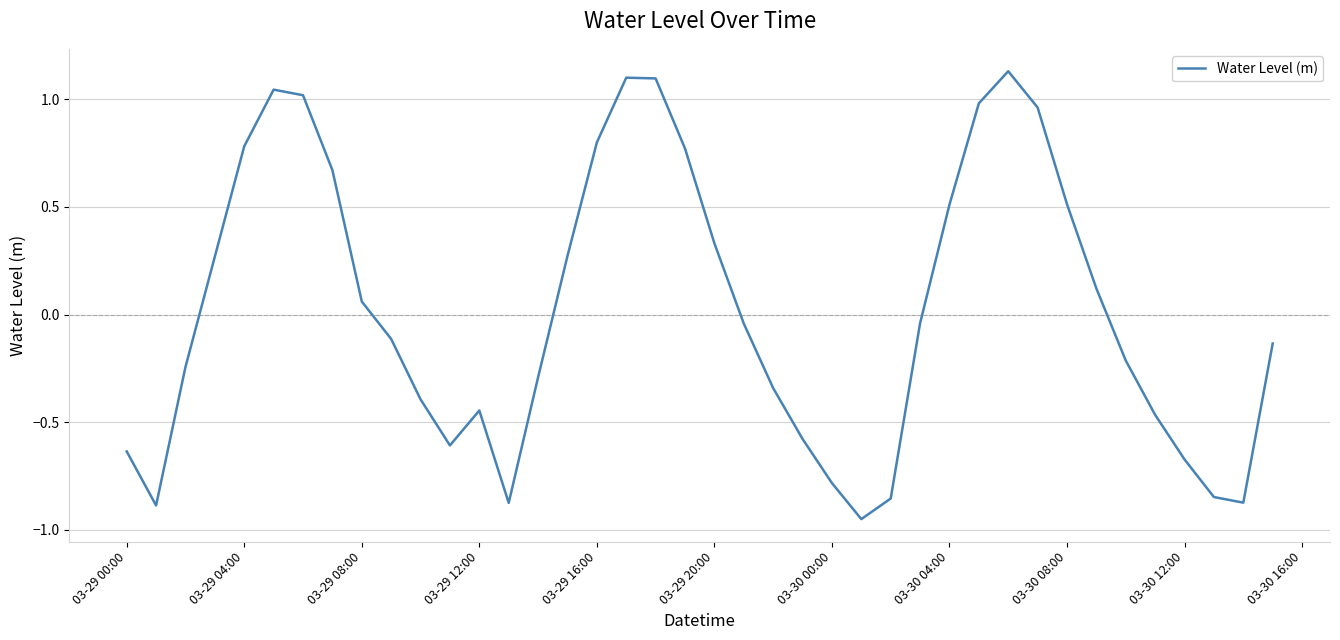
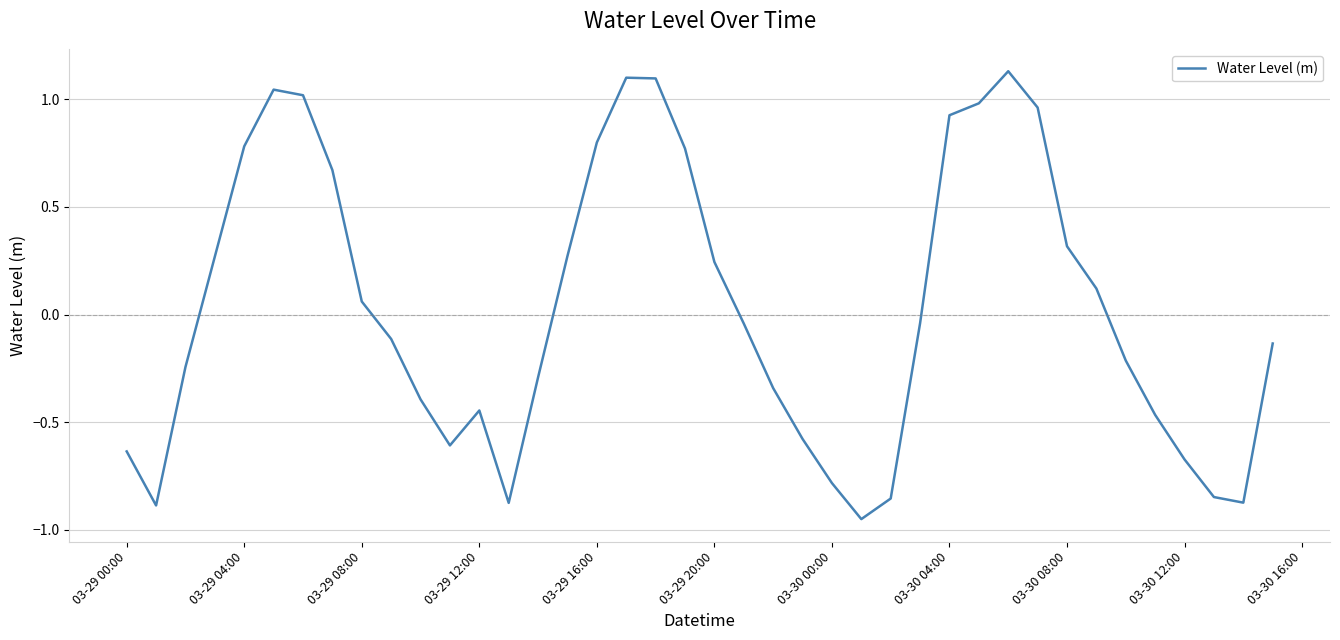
  {
    "03-29 00:00": -0.64,
    "03-29 04:00": 0.78,
    "03-29 08:00": 0.06,
    "03-29 12:00": -0.45,
    "03-29 16:00": 0.80,
-   "03-29 20:00": 0.33,
+   "03-29 20:00": 0.24,
    "03-30 00:00": -0.78,
-   "03-30 04:00": 0.51,
-   "03-30 08:00": 0.51,
+   "03-30 04:00": 0.93,
+   "03-30 08:00": 0.32,
    "03-30 12:00": -0.67
  }
